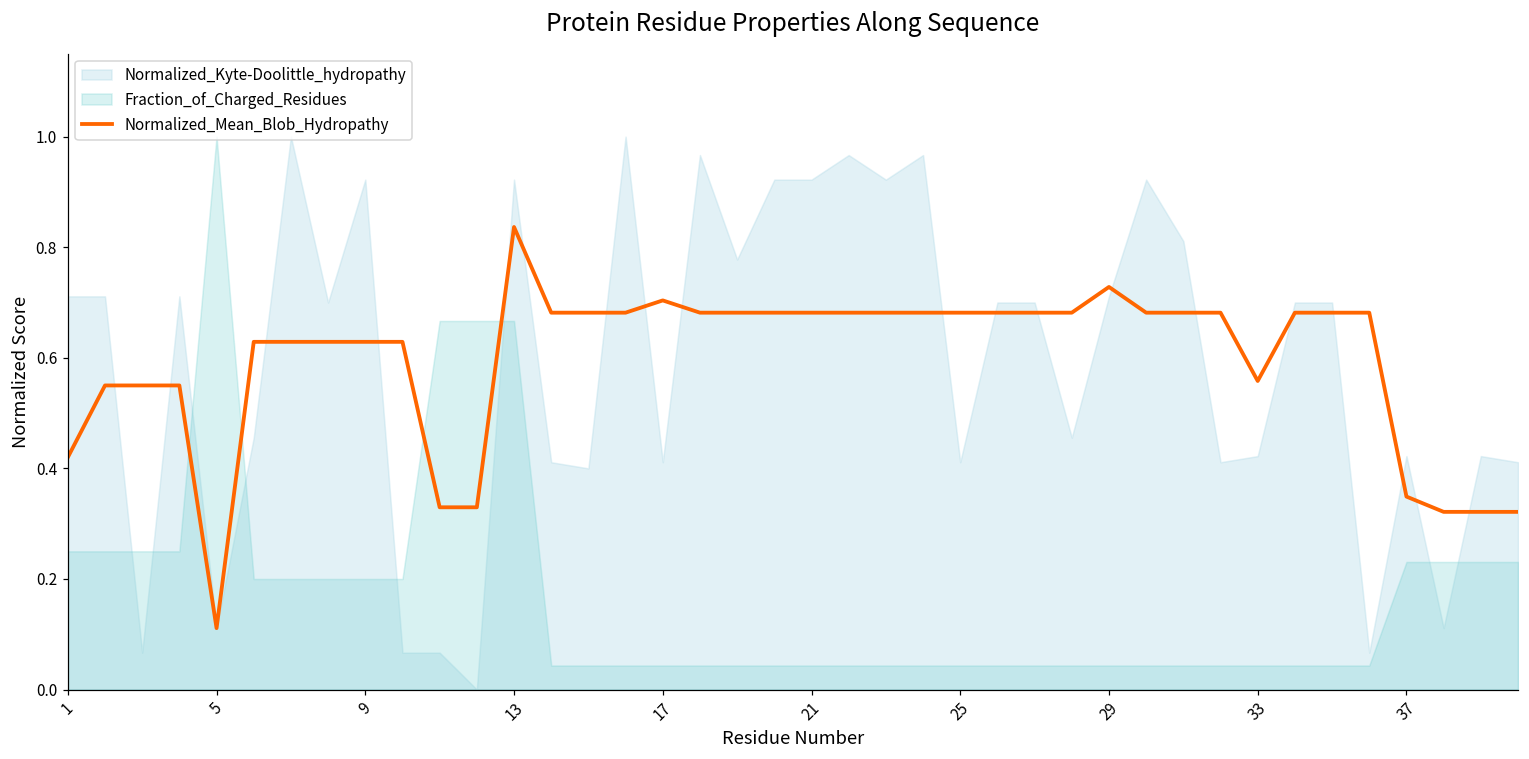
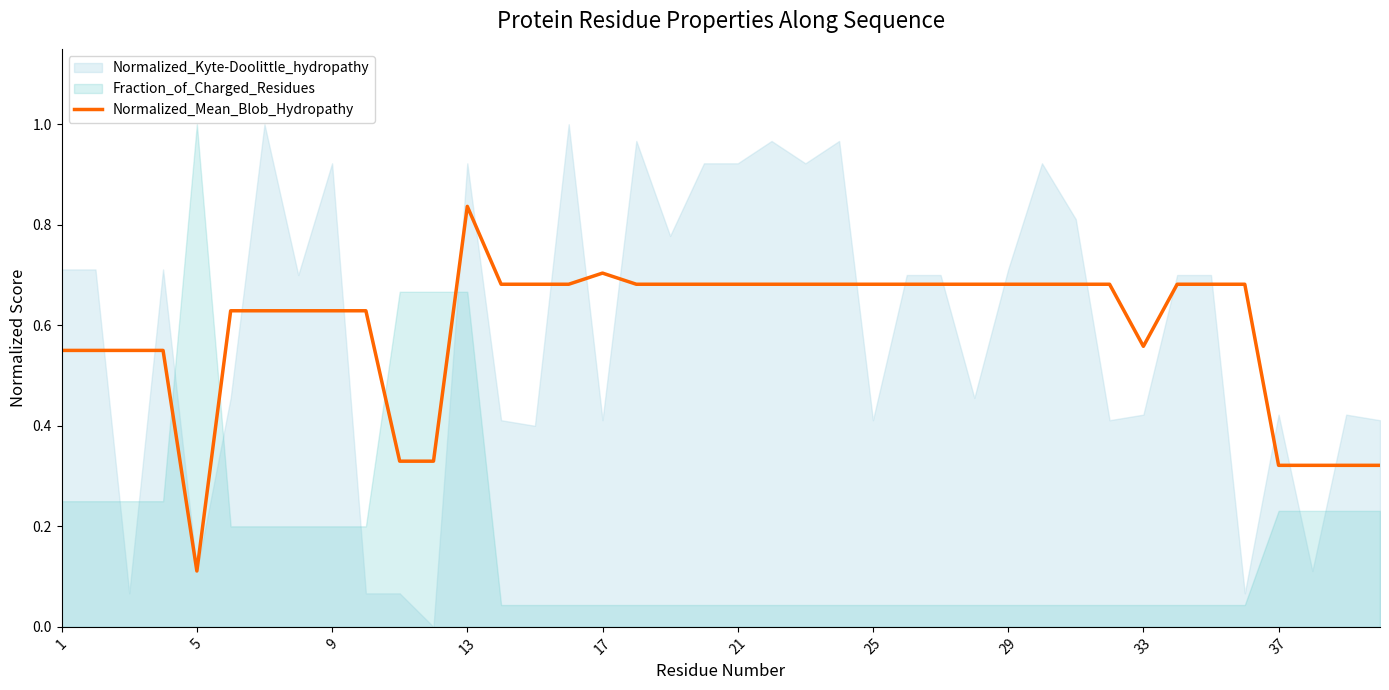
  {
    "Normalized_Mean_Blob_Hydropathy": {
-     "1": 0.42,
+     "1": 0.55,
      "9": 0.63,
      "13": 0.84,
      "17": 0.70,
      "21": 0.68,
      "25": 0.68,
-     "29": 0.73,
+     "29": 0.68,
      "33": 0.56,
-     "37": 0.35
+     "37": 0.32
    }
  }
